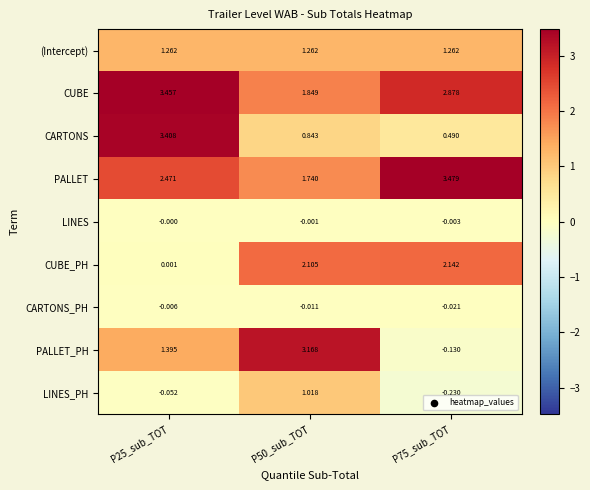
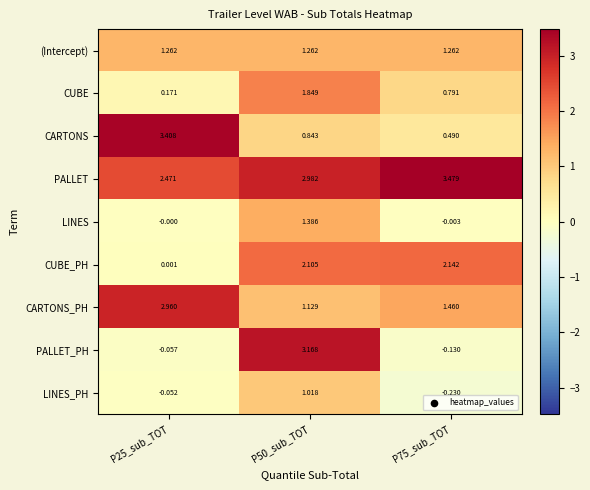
  {
    "(Intercept)": {
      "P25_sub_TOT": 1.262,
      "P50_sub_TOT": 1.262,
      "P75_sub_TOT": 1.262
    },
    "CUBE": {
-     "P25_sub_TOT": 3.457,
+     "P25_sub_TOT": 0.171,
      "P50_sub_TOT": 1.849,
-     "P75_sub_TOT": 2.878
+     "P75_sub_TOT": 0.791
    },
    "CARTONS": {
      "P25_sub_TOT": 3.408,
      "P50_sub_TOT": 0.843,
      "P75_sub_TOT": 0.490
    },
    "PALLET": {
      "P25_sub_TOT": 2.471,
-     "P50_sub_TOT": 1.740,
+     "P50_sub_TOT": 2.982,
      "P75_sub_TOT": 3.479
    },
    "LINES": {
      "P25_sub_TOT": -0.000,
-     "P50_sub_TOT": -0.001,
+     "P50_sub_TOT": 1.386,
      "P75_sub_TOT": -0.003
    },
    "CUBE_PH": {
      "P25_sub_TOT": 0.001,
      "P50_sub_TOT": 2.105,
      "P75_sub_TOT": 2.142
    },
    "CARTONS_PH": {
-     "P25_sub_TOT": -0.006,
-     "P50_sub_TOT": -0.011,
-     "P75_sub_TOT": -0.021
+     "P25_sub_TOT": 2.960,
+     "P50_sub_TOT": 1.129,
+     "P75_sub_TOT": 1.460
    },
    "PALLET_PH": {
-     "P25_sub_TOT": 1.395,
+     "P25_sub_TOT": -0.057,
      "P50_sub_TOT": 3.168,
      "P75_sub_TOT": -0.130
    },
    "LINES_PH": {
      "P25_sub_TOT": -0.052,
      "P50_sub_TOT": 1.018
    }
  }
